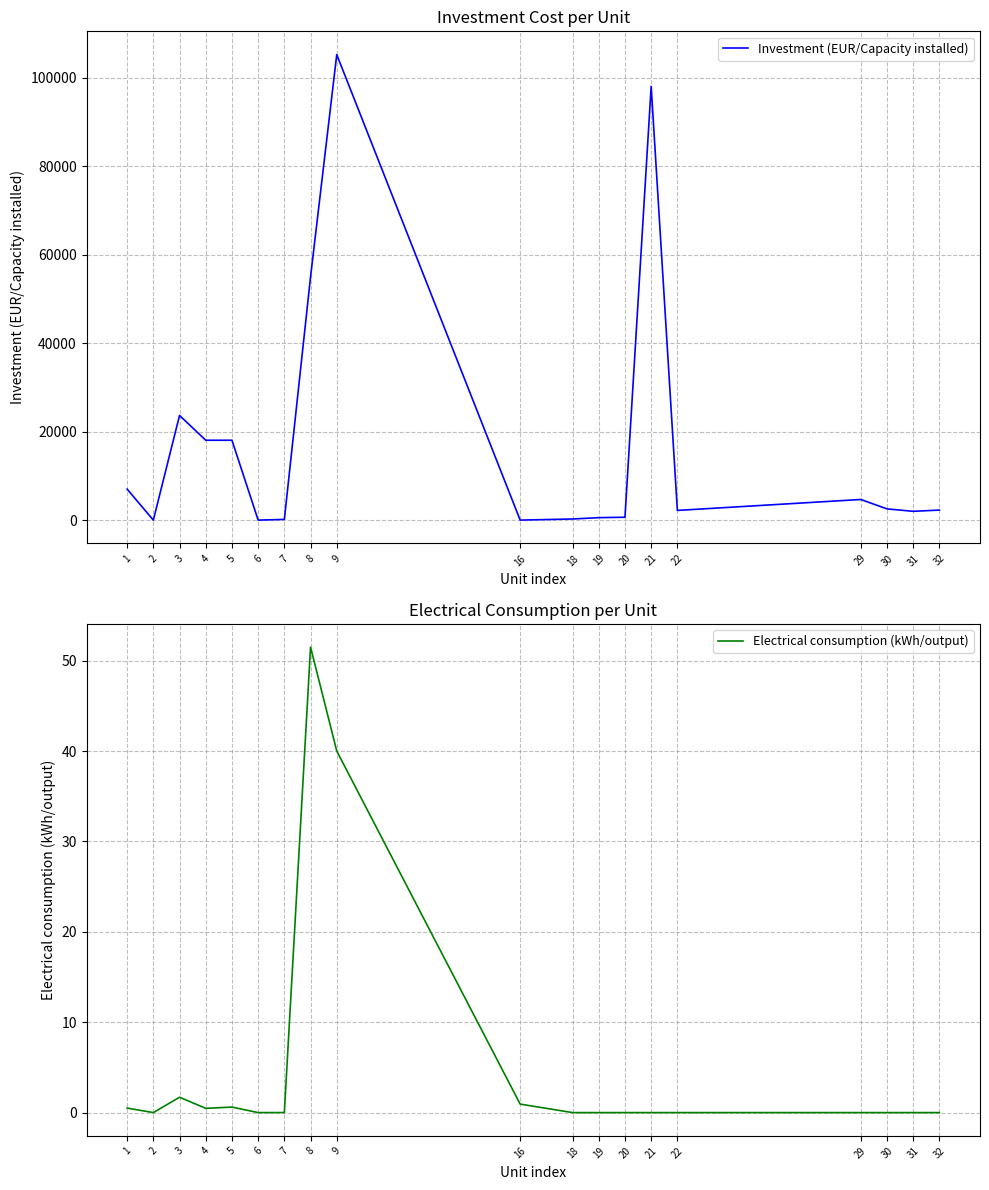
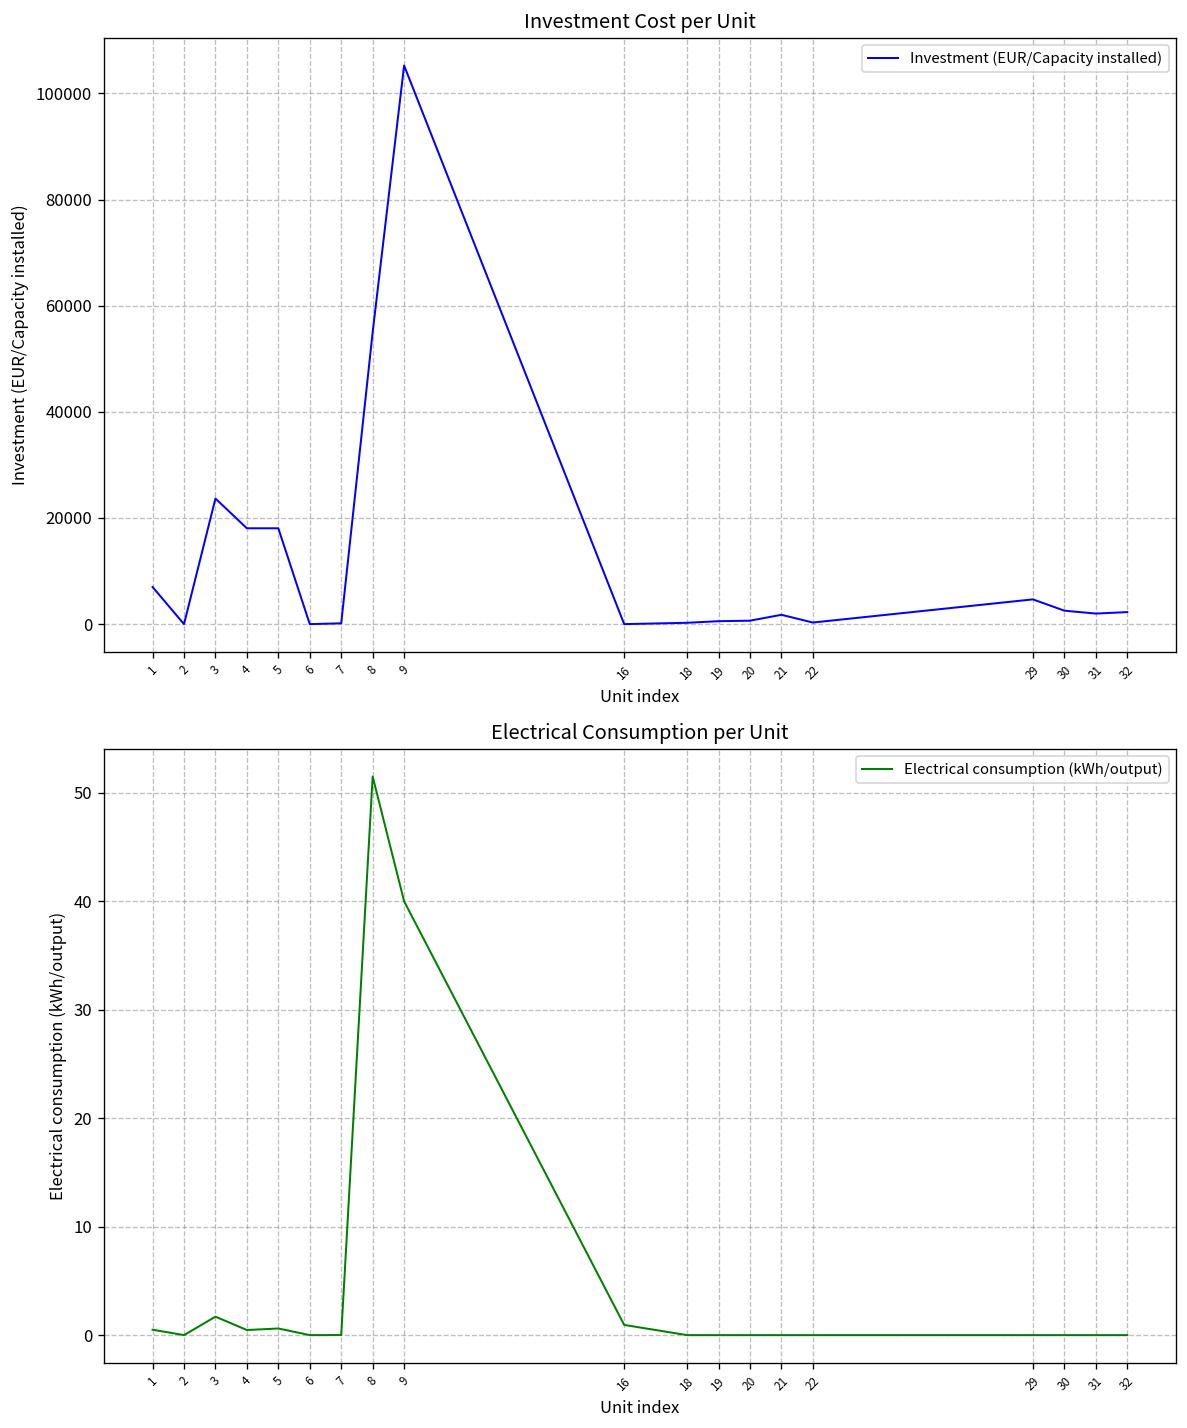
  {
    "Investment Cost per Unit": {
      "1": 7000,
      "2": 0,
      "3": 24000,
      "4": 18000,
      "5": 18000,
      "6": 0,
      "7": 0,
      "8": 55000,
      "9": 105000,
      "16": 0,
      "18": 0,
      "19": 1000,
      "20": 1000,
-     "21": 98000,
-     "22": 2000,
+     "21": 2000,
+     "22": 0,
      "29": 5000,
      "30": 3000,
      "31": 2000,
      "32": 2000
    },
    "Electrical Consumption per Unit": {
      "1": 1,
      "2": 0,
      "3": 2,
      "4": 0,
      "5": 1,
      "6": 0,
      "7": 0,
      "8": 52,
      "9": 40,
      "16": 1,
      "18": 0,
      "19": 0,
      "20": 0,
      "21": 0,
      "22": 0,
      "29": 0,
      "30": 0,
      "31": 0,
      "32": 0
    }
  }
